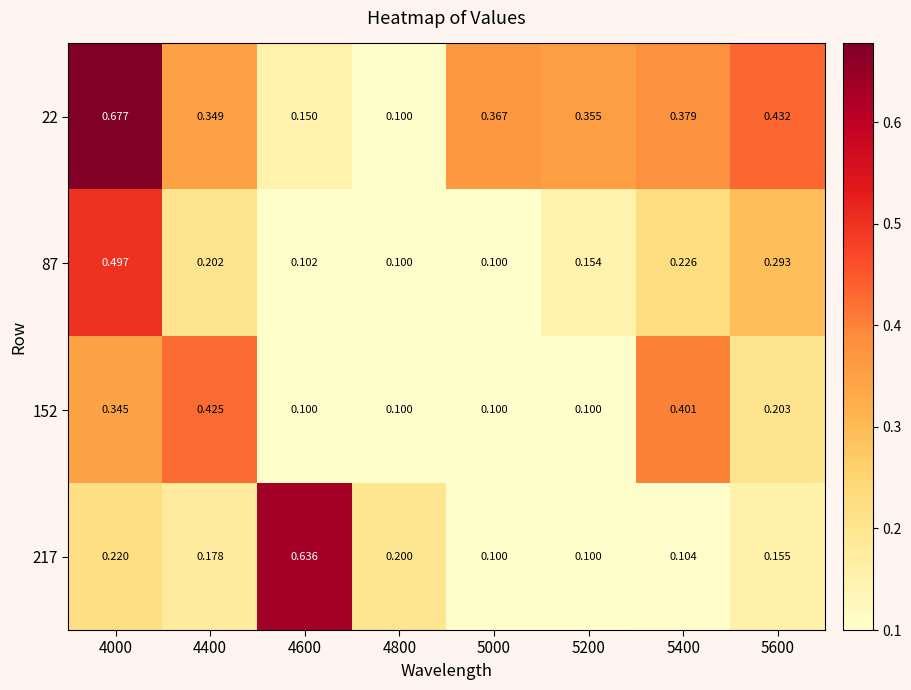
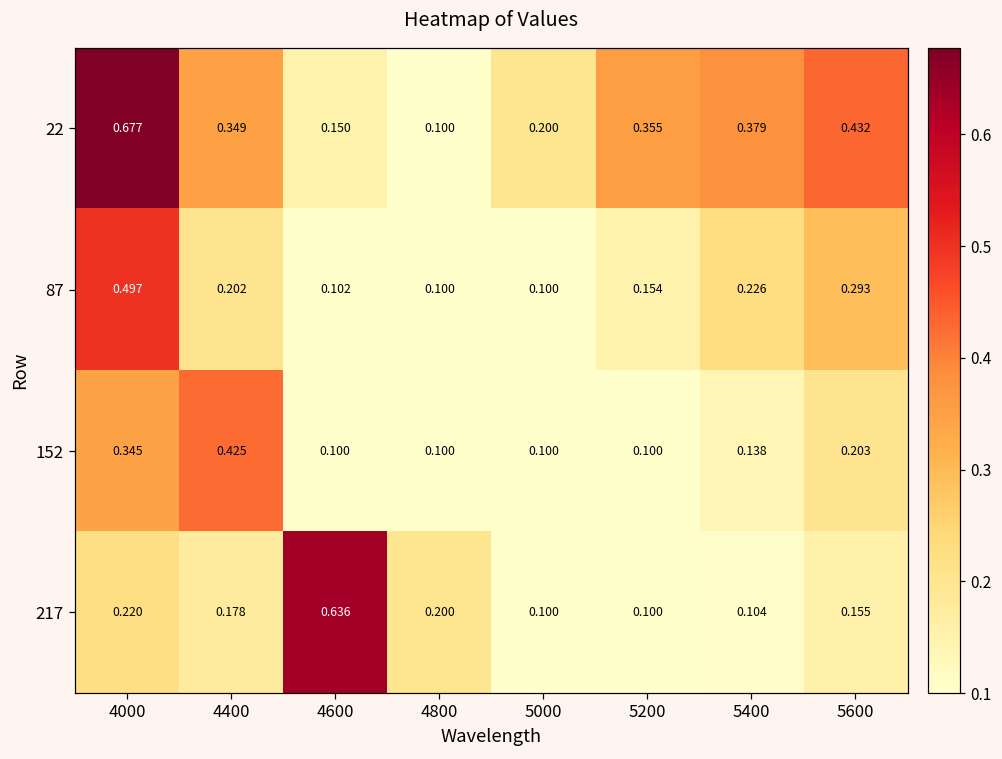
  {
    "22": {
      "4000": 0.677,
      "4400": 0.349,
      "4600": 0.150,
      "4800": 0.100,
-     "5000": 0.367,
+     "5000": 0.200,
      "5200": 0.355,
      "5400": 0.379,
      "5600": 0.432
    },
    "87": {
      "4000": 0.497,
      "4400": 0.202,
      "4600": 0.102,
      "4800": 0.100,
      "5000": 0.100,
      "5200": 0.154,
      "5400": 0.226,
      "5600": 0.293
    },
    "152": {
      "4000": 0.345,
      "4400": 0.425,
      "4600": 0.100,
      "4800": 0.100,
      "5000": 0.100,
      "5200": 0.100,
-     "5400": 0.401,
+     "5400": 0.138,
      "5600": 0.203
    },
    "217": {
      "4000": 0.220,
      "4400": 0.178,
      "4600": 0.636,
      "4800": 0.200,
      "5000": 0.100,
      "5200": 0.100,
      "5400": 0.104,
      "5600": 0.155
    }
  }
